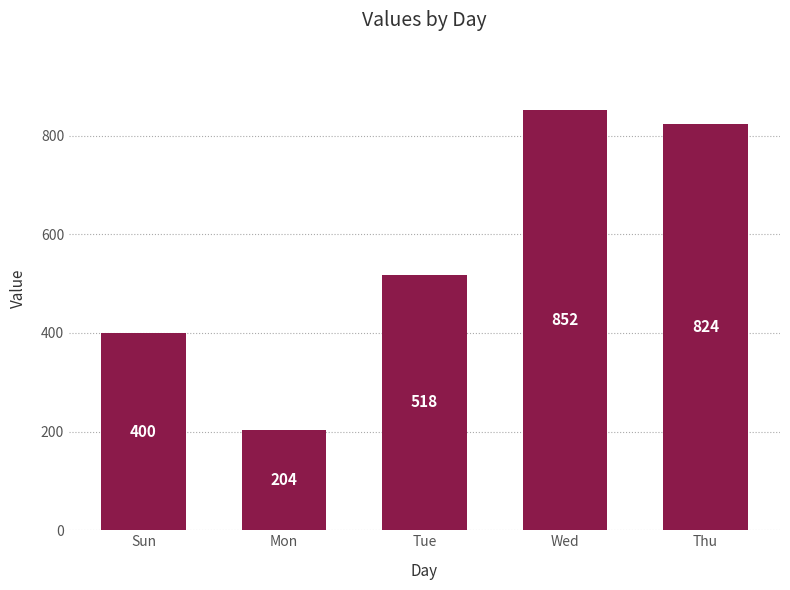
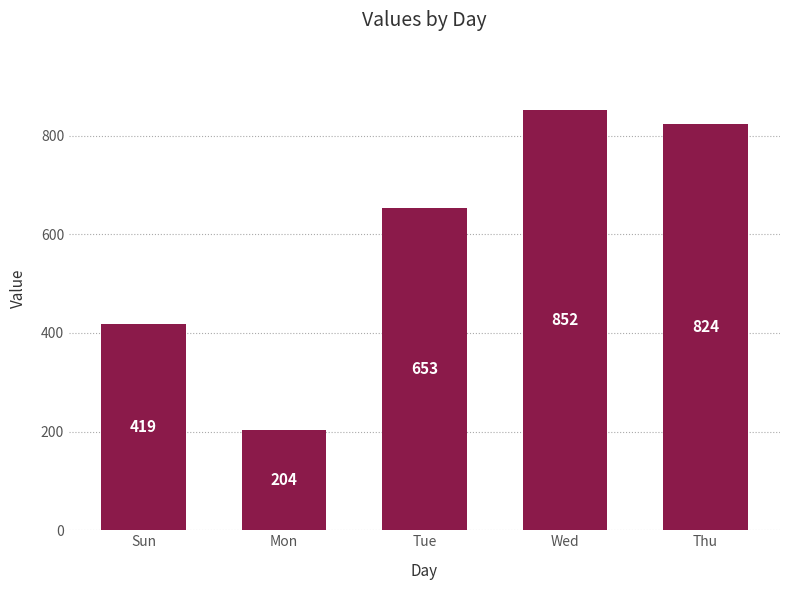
  {
-   "Sun": 400,
+   "Sun": 419,
    "Mon": 204,
-   "Tue": 518,
+   "Tue": 653,
    "Wed": 852,
    "Thu": 824
  }
